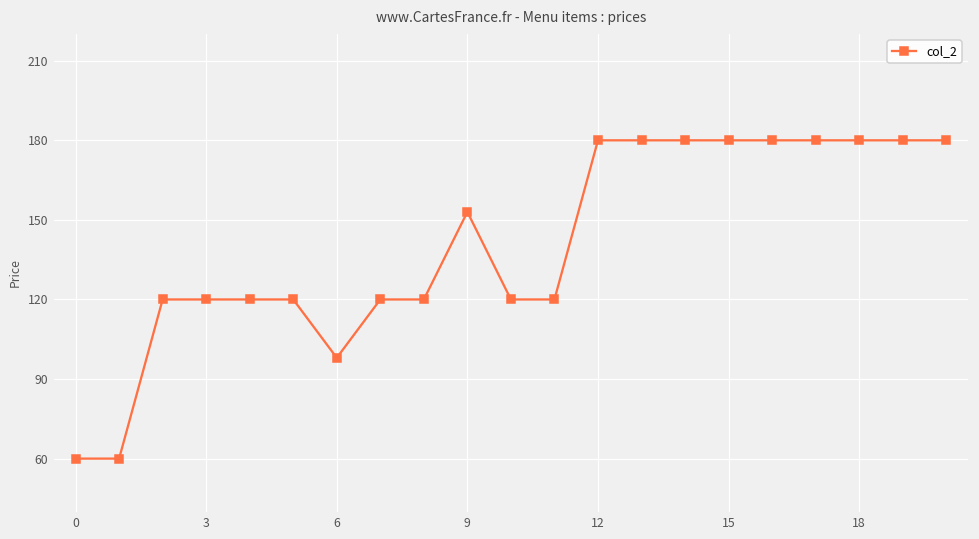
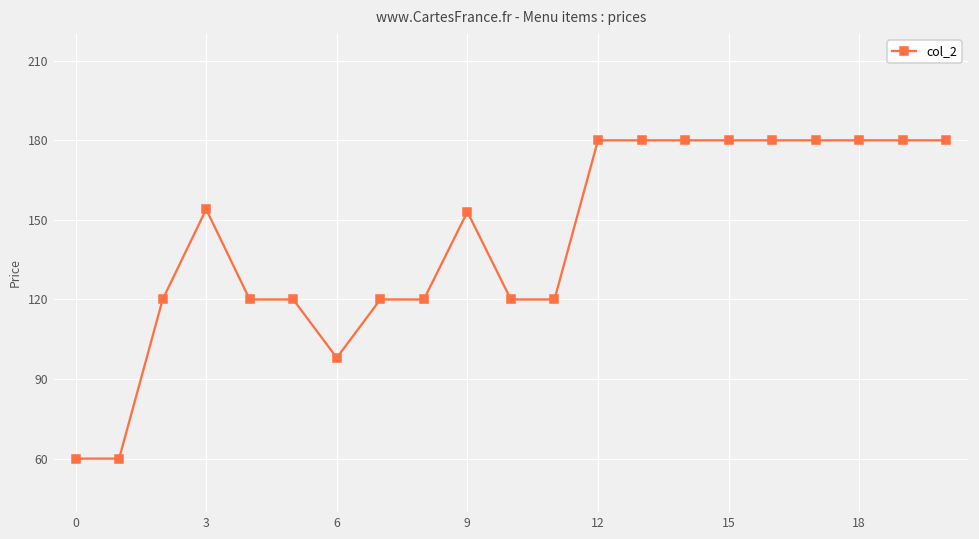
  {
    "0": 60,
-   "3": 120,
+   "3": 154,
    "6": 98,
    "9": 153,
    "12": 180,
    "15": 180,
    "18": 180
  }
